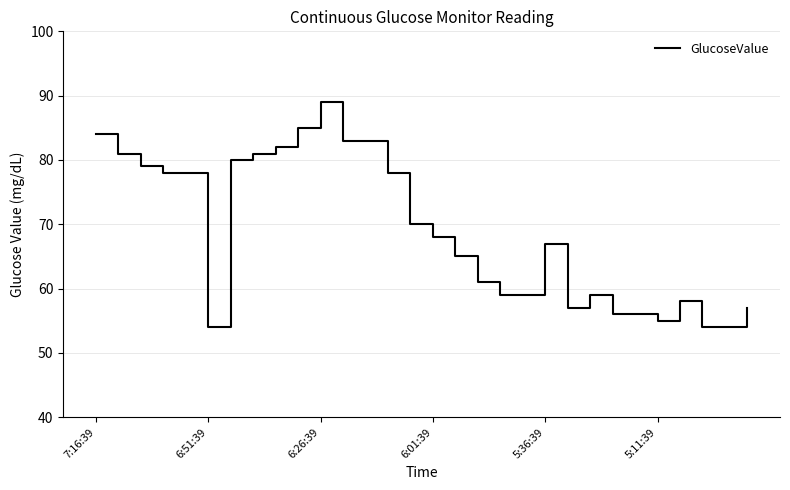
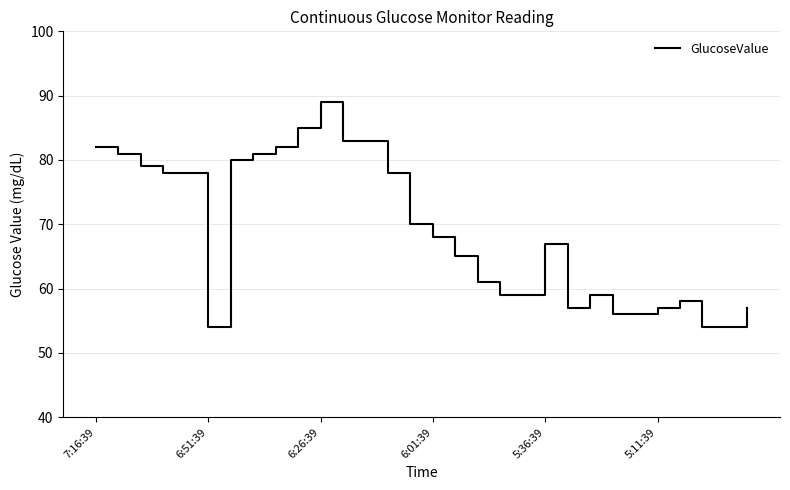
  {
-   "7:16:39": 84,
+   "7:16:39": 82,
    "6:51:39": 54,
    "6:26:39": 89,
    "6:01:39": 68,
    "5:36:39": 67,
-   "5:11:39": 55
+   "5:11:39": 57
  }
